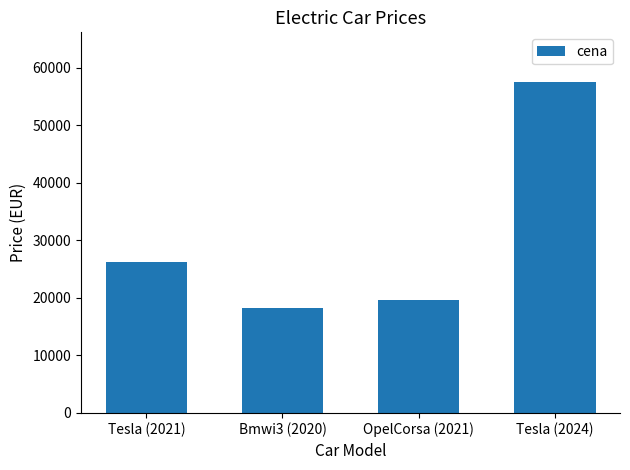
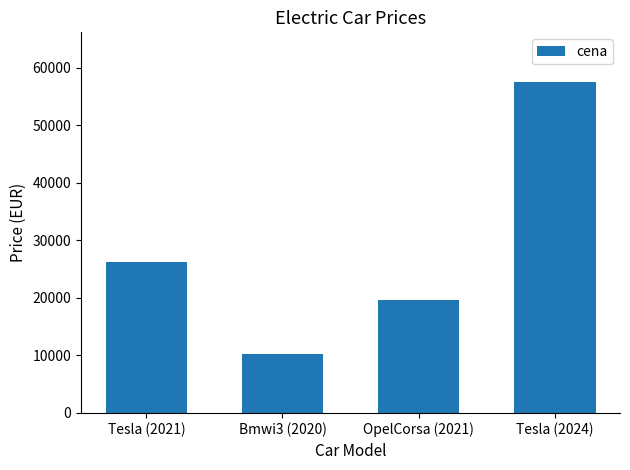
  {
    "Tesla (2021)": 26000,
-   "Bmwi3 (2020)": 18000,
+   "Bmwi3 (2020)": 10000,
    "OpelCorsa (2021)": 20000,
    "Tesla (2024)": 57000
  }
